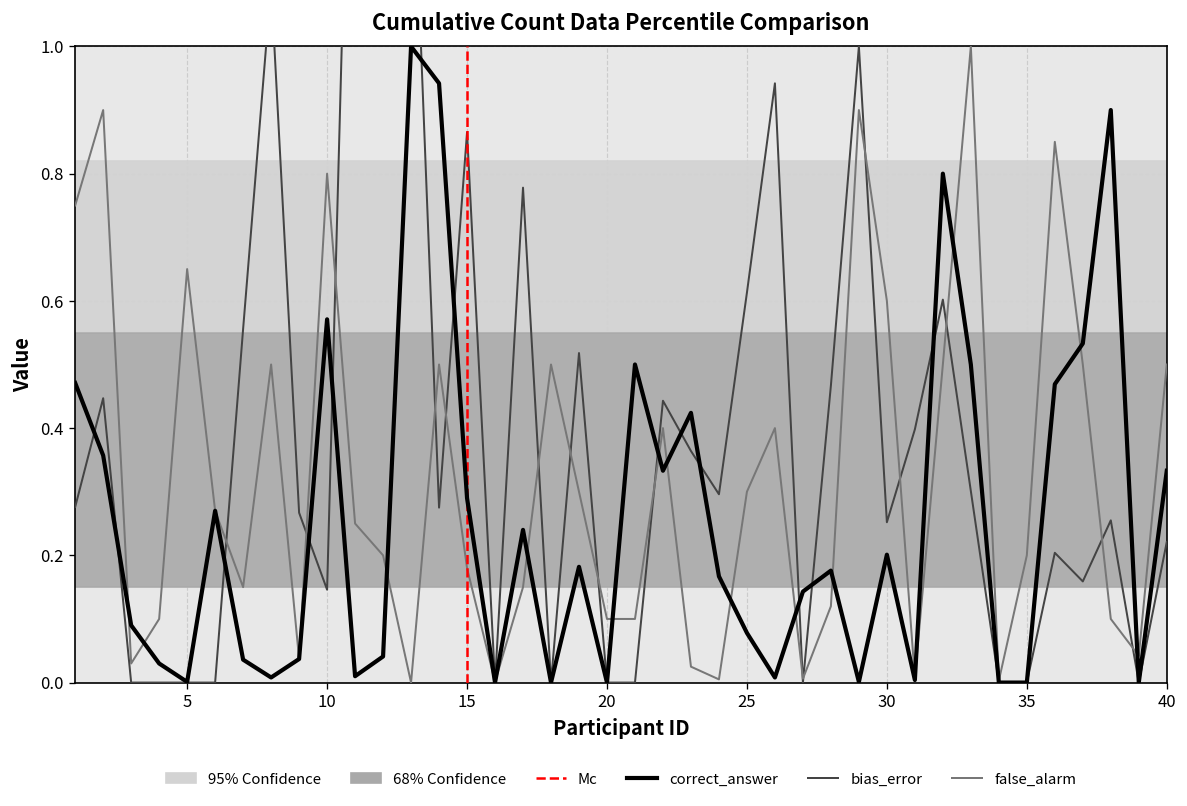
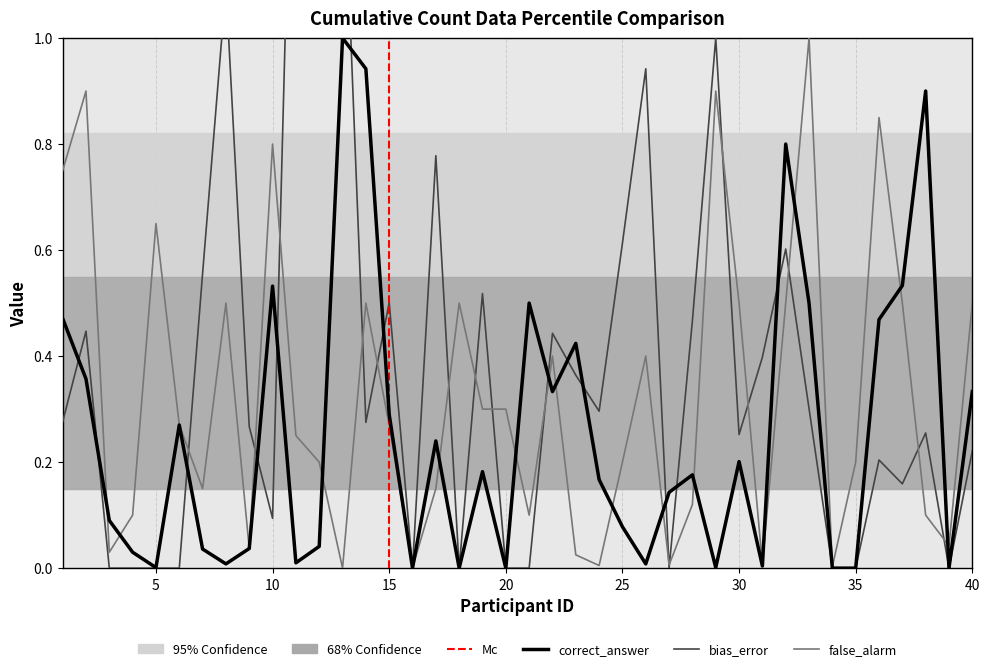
  {
    "correct_answer": {
-     "10": 0.57,
+     "10": 0.53,
      "15": 0.29,
      "25": 0.08,
      "30": 0.20,
      "40": 0.33
    },
    "bias_error": {
-     "10": 0.15,
-     "15": 0.87,
+     "10": 0.09,
+     "15": 0.50,
      "25": 0.61,
      "30": 0.25,
      "40": 0.22
    },
    "false_alarm": {
      "5": 0.65,
      "10": 0.80,
-     "15": 0.18,
-     "20": 0.1,
-     "25": 0.3,
-     "30": 0.6,
+     "15": 0.27,
+     "20": 0.3,
+     "25": 0.2,
+     "30": 0.5,
      "35": 0.20,
      "40": 0.50
    }
  }
